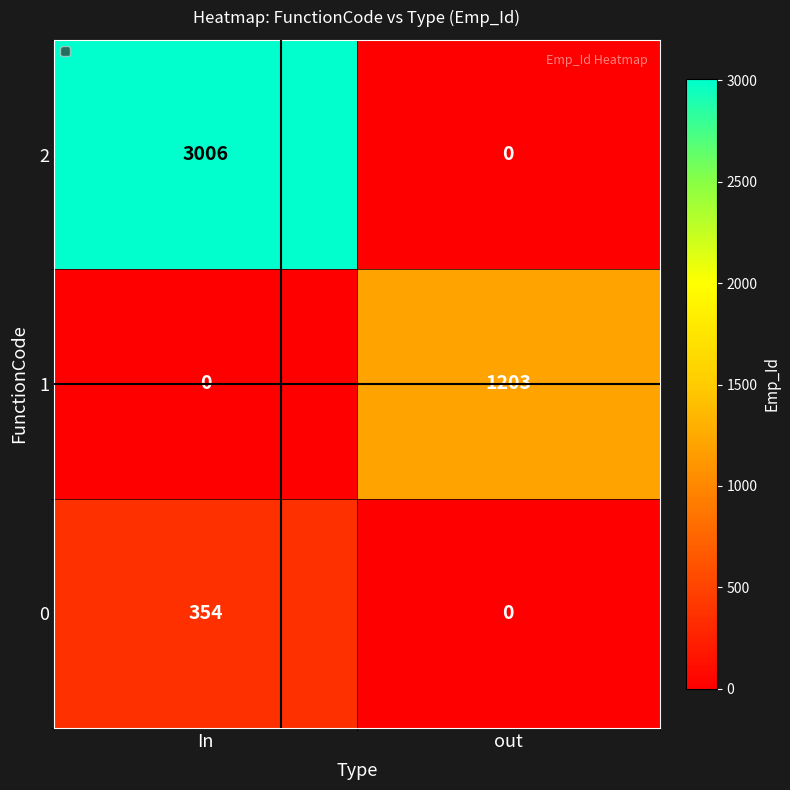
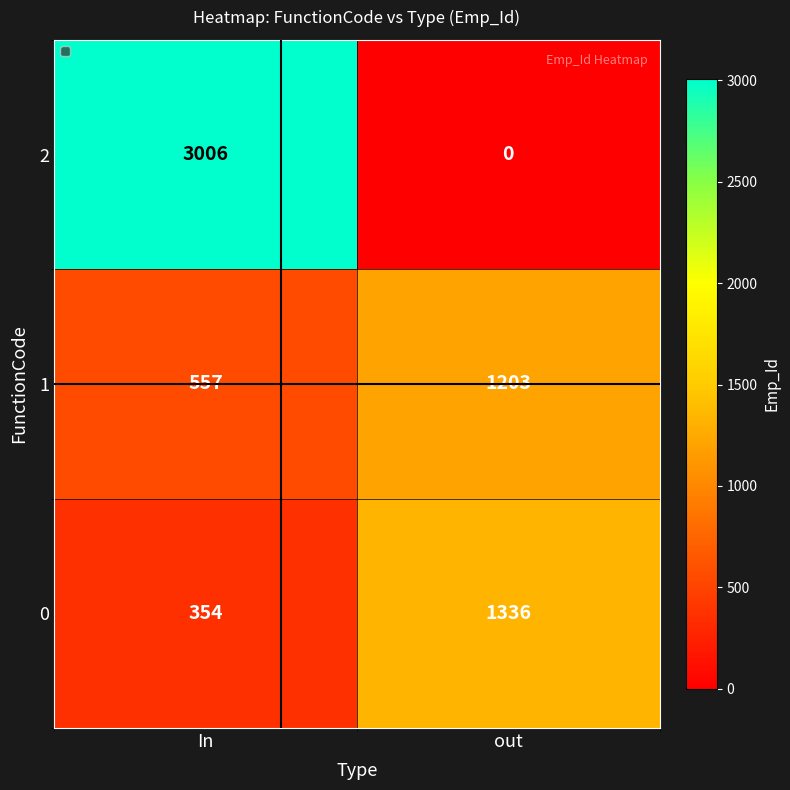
  {
    "2": {
      "In": 3006
    },
    "1": {
-     "In": 0,
+     "In": 557,
      "out": 1203
    },
    "0": {
      "In": 354,
-     "out": 0
+     "out": 1336
    }
  }
